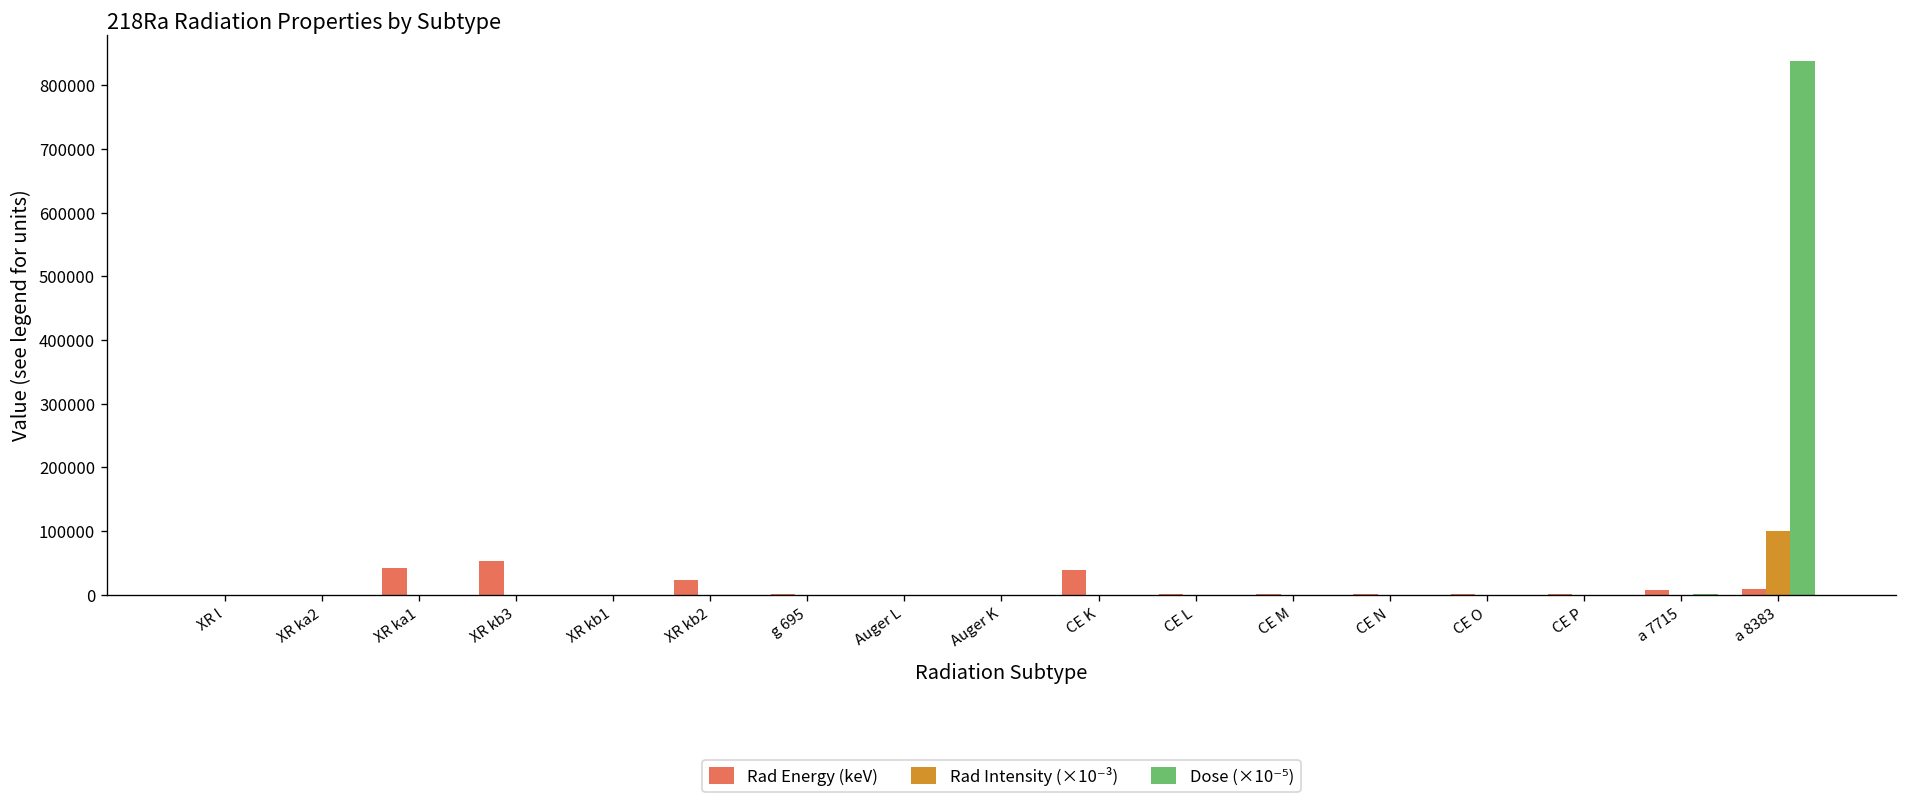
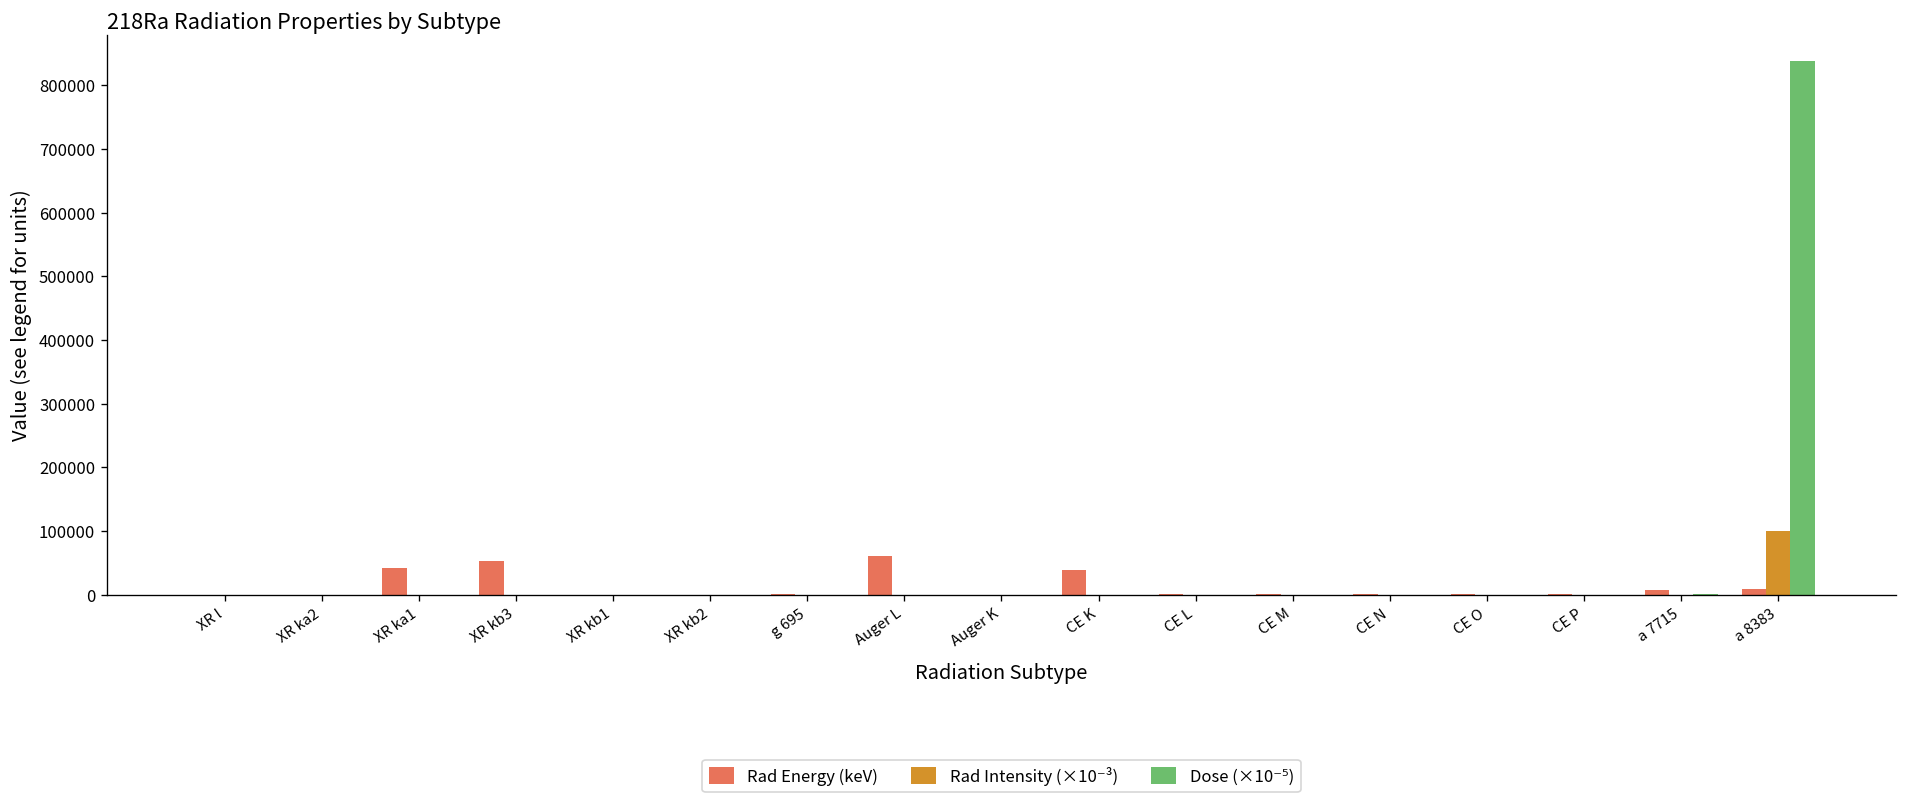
  {
    "Rad Energy (keV)": {
      "XR ka1": 40000,
      "XR kb3": 50000,
-     "XR kb2": 20000,
-     "Auger L": 0,
+     "XR kb2": 0,
+     "Auger L": 60000,
      "CE K": 40000,
      "a 7715": 10000,
      "a 8383": 10000
    },
    "Rad Intensity (×10⁻³)": {
      "a 8383": 100000
    },
    "Dose (×10⁻⁵)": {
      "a 8383": 840000
    }
  }
